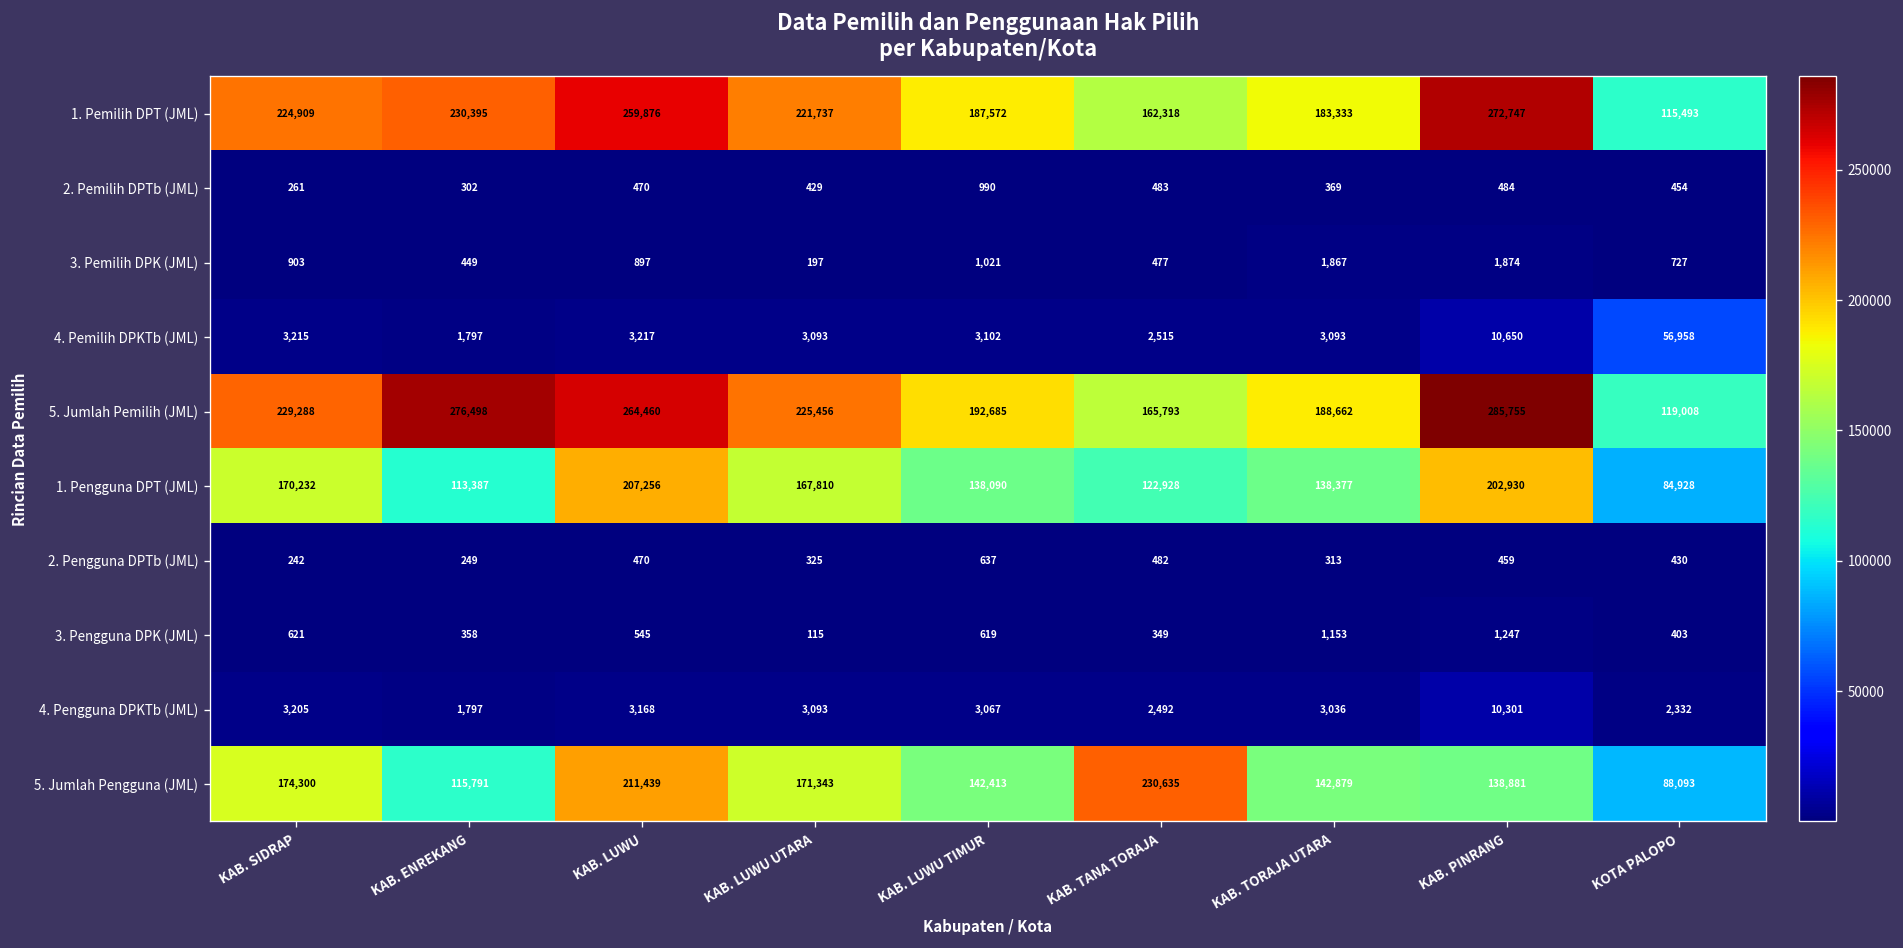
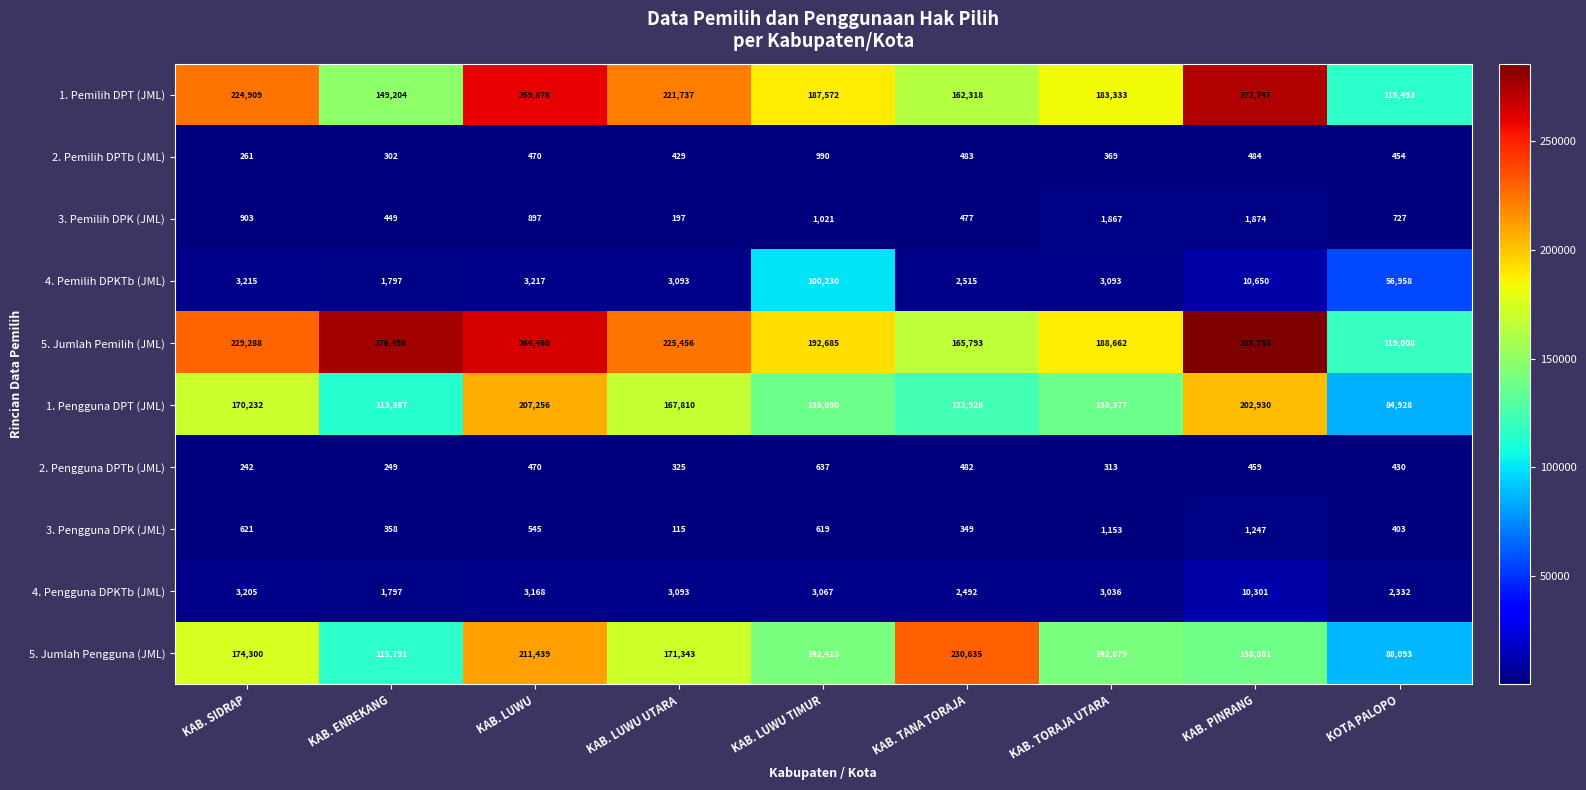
  {
    "1. Pemilih DPT (JML)": {
      "KAB. SIDRAP": "224,909",
-     "KAB. ENREKANG": "230,395",
+     "KAB. ENREKANG": "149,204",
      "KAB. LUWU": "259,876",
      "KAB. LUWU UTARA": "221,737",
      "KAB. LUWU TIMUR": "187,572",
      "KAB. TANA TORAJA": "162,318",
      "KAB. TORAJA UTARA": "183,333",
      "KAB. PINRANG": "272,747",
      "KOTA PALOPO": "115,493"
    },
    "2. Pemilih DPTb (JML)": {
      "KAB. SIDRAP": "261",
      "KAB. ENREKANG": "302",
      "KAB. LUWU": "470",
      "KAB. LUWU UTARA": "429",
      "KAB. LUWU TIMUR": "990",
      "KAB. TANA TORAJA": "483",
      "KAB. TORAJA UTARA": "369",
      "KAB. PINRANG": "484",
      "KOTA PALOPO": "454"
    },
    "3. Pemilih DPK (JML)": {
      "KAB. SIDRAP": "903",
      "KAB. ENREKANG": "449",
      "KAB. LUWU": "897",
      "KAB. LUWU UTARA": "197",
      "KAB. LUWU TIMUR": "1,021",
      "KAB. TANA TORAJA": "477",
      "KAB. TORAJA UTARA": "1,867",
      "KAB. PINRANG": "1,874",
      "KOTA PALOPO": "727"
    },
    "4. Pemilih DPKTb (JML)": {
      "KAB. SIDRAP": "3,215",
      "KAB. ENREKANG": "1,797",
      "KAB. LUWU": "3,217",
      "KAB. LUWU UTARA": "3,093",
-     "KAB. LUWU TIMUR": "3,102",
+     "KAB. LUWU TIMUR": "100,230",
      "KAB. TANA TORAJA": "2,515",
      "KAB. TORAJA UTARA": "3,093",
      "KAB. PINRANG": "10,650",
      "KOTA PALOPO": "56,958"
    },
    "5. Jumlah Pemilih (JML)": {
      "KAB. SIDRAP": "229,288",
      "KAB. ENREKANG": "276,498",
      "KAB. LUWU": "264,460",
      "KAB. LUWU UTARA": "225,456",
      "KAB. LUWU TIMUR": "192,685",
      "KAB. TANA TORAJA": "165,793",
      "KAB. TORAJA UTARA": "188,662",
      "KAB. PINRANG": "285,755",
      "KOTA PALOPO": "119,008"
    },
    "1. Pengguna DPT (JML)": {
      "KAB. SIDRAP": "170,232",
      "KAB. ENREKANG": "113,387",
      "KAB. LUWU": "207,256",
      "KAB. LUWU UTARA": "167,810",
      "KAB. LUWU TIMUR": "138,090",
      "KAB. TANA TORAJA": "122,928",
      "KAB. TORAJA UTARA": "138,377",
      "KAB. PINRANG": "202,930",
      "KOTA PALOPO": "84,928"
    },
    "2. Pengguna DPTb (JML)": {
      "KAB. SIDRAP": "242",
      "KAB. ENREKANG": "249",
      "KAB. LUWU": "470",
      "KAB. LUWU UTARA": "325",
      "KAB. LUWU TIMUR": "637",
      "KAB. TANA TORAJA": "482",
      "KAB. TORAJA UTARA": "313",
      "KAB. PINRANG": "459",
      "KOTA PALOPO": "430"
    },
    "3. Pengguna DPK (JML)": {
      "KAB. SIDRAP": "621",
      "KAB. ENREKANG": "358",
      "KAB. LUWU": "545",
      "KAB. LUWU UTARA": "115",
      "KAB. LUWU TIMUR": "619",
      "KAB. TANA TORAJA": "349",
      "KAB. TORAJA UTARA": "1,153",
      "KAB. PINRANG": "1,247",
      "KOTA PALOPO": "403"
    },
    "4. Pengguna DPKTb (JML)": {
      "KAB. SIDRAP": "3,205",
      "KAB. ENREKANG": "1,797",
      "KAB. LUWU": "3,168",
      "KAB. LUWU UTARA": "3,093",
      "KAB. LUWU TIMUR": "3,067",
      "KAB. TANA TORAJA": "2,492",
      "KAB. TORAJA UTARA": "3,036",
      "KAB. PINRANG": "10,301",
      "KOTA PALOPO": "2,332"
    },
    "5. Jumlah Pengguna (JML)": {
      "KAB. SIDRAP": "174,300",
      "KAB. ENREKANG": "115,791",
      "KAB. LUWU": "211,439",
      "KAB. LUWU UTARA": "171,343",
      "KAB. LUWU TIMUR": "142,413",
      "KAB. TANA TORAJA": "230,635",
      "KAB. TORAJA UTARA": "142,879",
      "KAB. PINRANG": "138,881",
      "KOTA PALOPO": "88,093"
    }
  }
